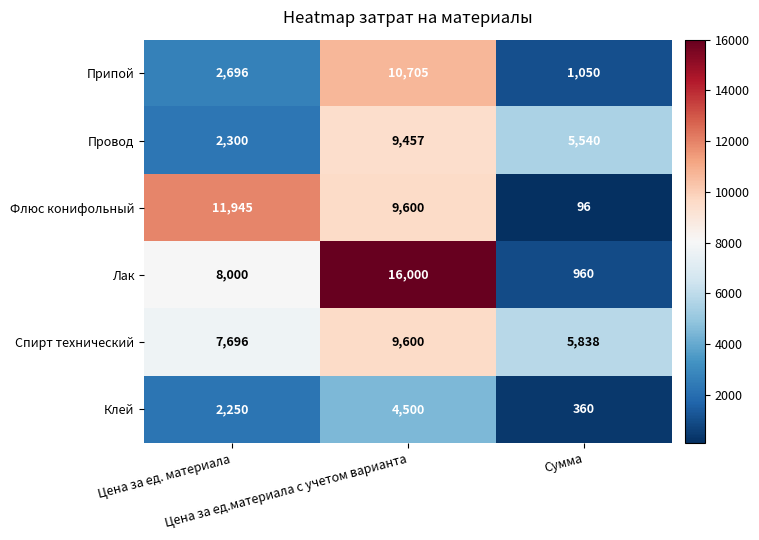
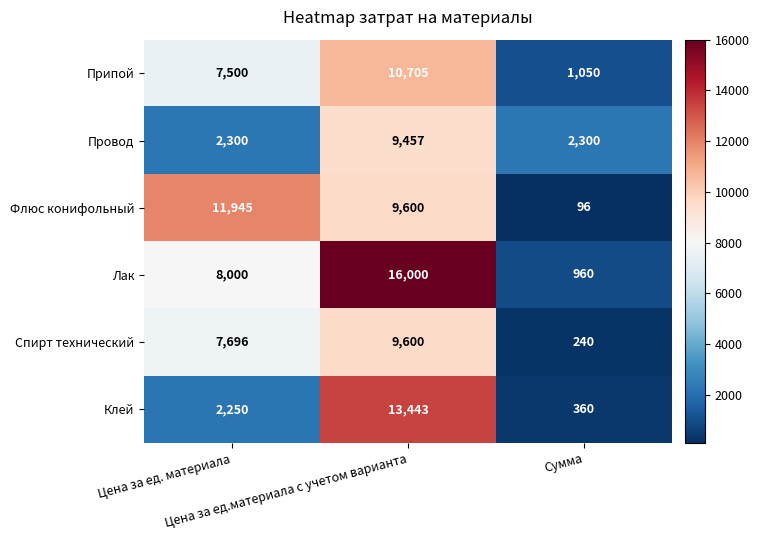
  {
    "Припой": {
-     "Цена за ед. материала": "2,696",
+     "Цена за ед. материала": "7,500",
      "Цена за ед.материала с учетом варианта": "10,705",
      "Сумма": "1,050"
    },
    "Провод": {
      "Цена за ед. материала": "2,300",
      "Цена за ед.материала с учетом варианта": "9,457",
-     "Сумма": "5,540"
+     "Сумма": "2,300"
    },
    "Флюс конифольный": {
      "Цена за ед. материала": "11,945",
      "Цена за ед.материала с учетом варианта": "9,600",
      "Сумма": "96"
    },
    "Лак": {
      "Цена за ед. материала": "8,000",
      "Цена за ед.материала с учетом варианта": "16,000",
      "Сумма": "960"
    },
    "Спирт технический": {
      "Цена за ед. материала": "7,696",
      "Цена за ед.материала с учетом варианта": "9,600",
-     "Сумма": "5,838"
+     "Сумма": "240"
    },
    "Клей": {
      "Цена за ед. материала": "2,250",
-     "Цена за ед.материала с учетом варианта": "4,500",
+     "Цена за ед.материала с учетом варианта": "13,443",
      "Сумма": "360"
    }
  }
